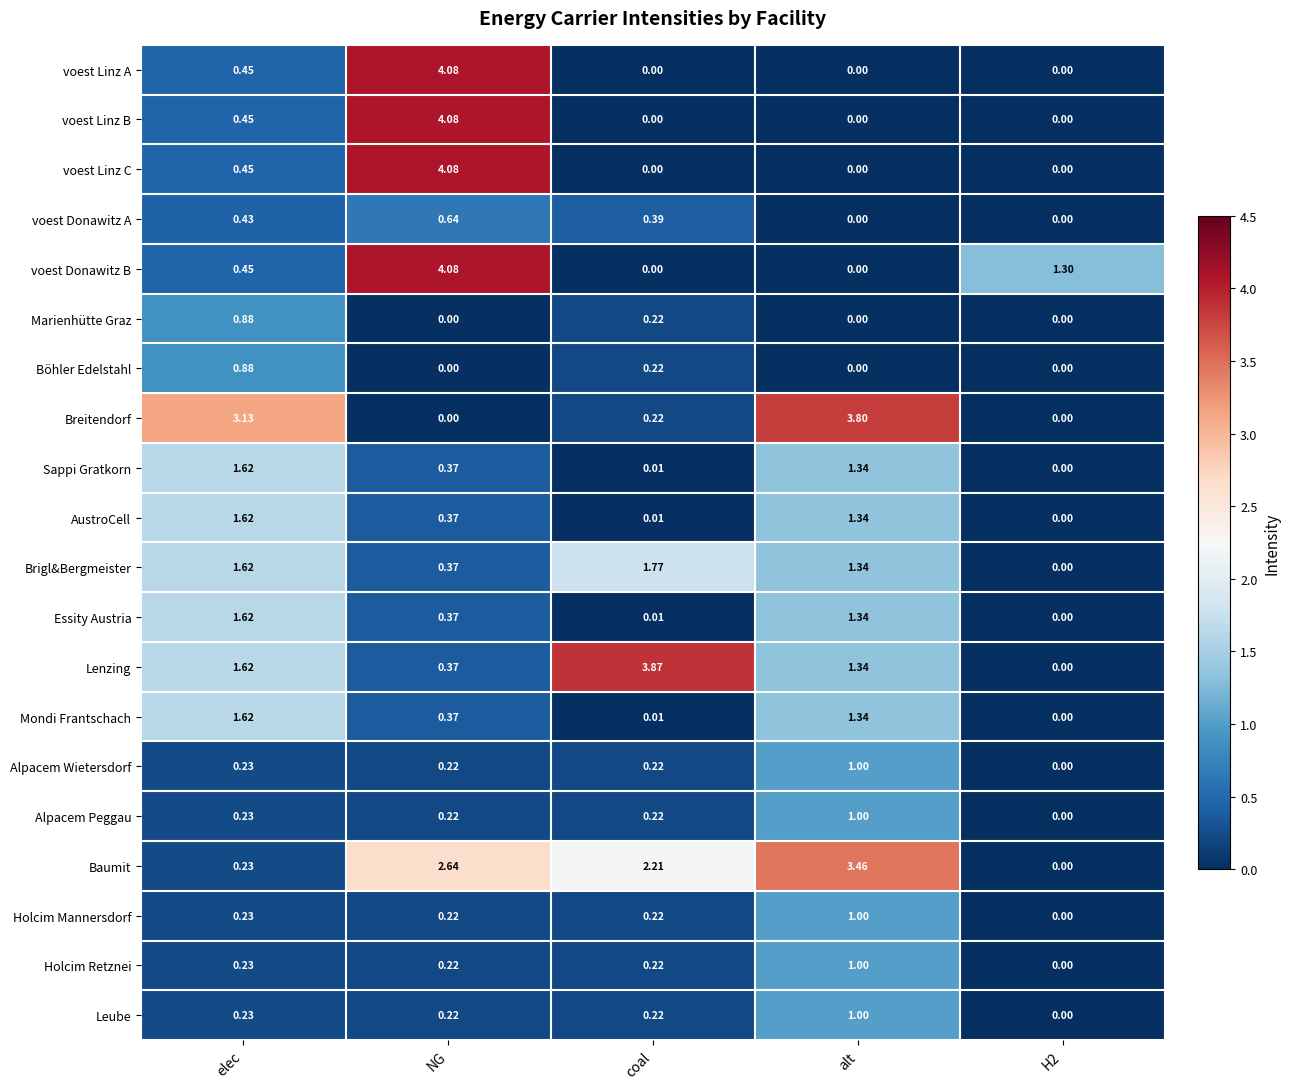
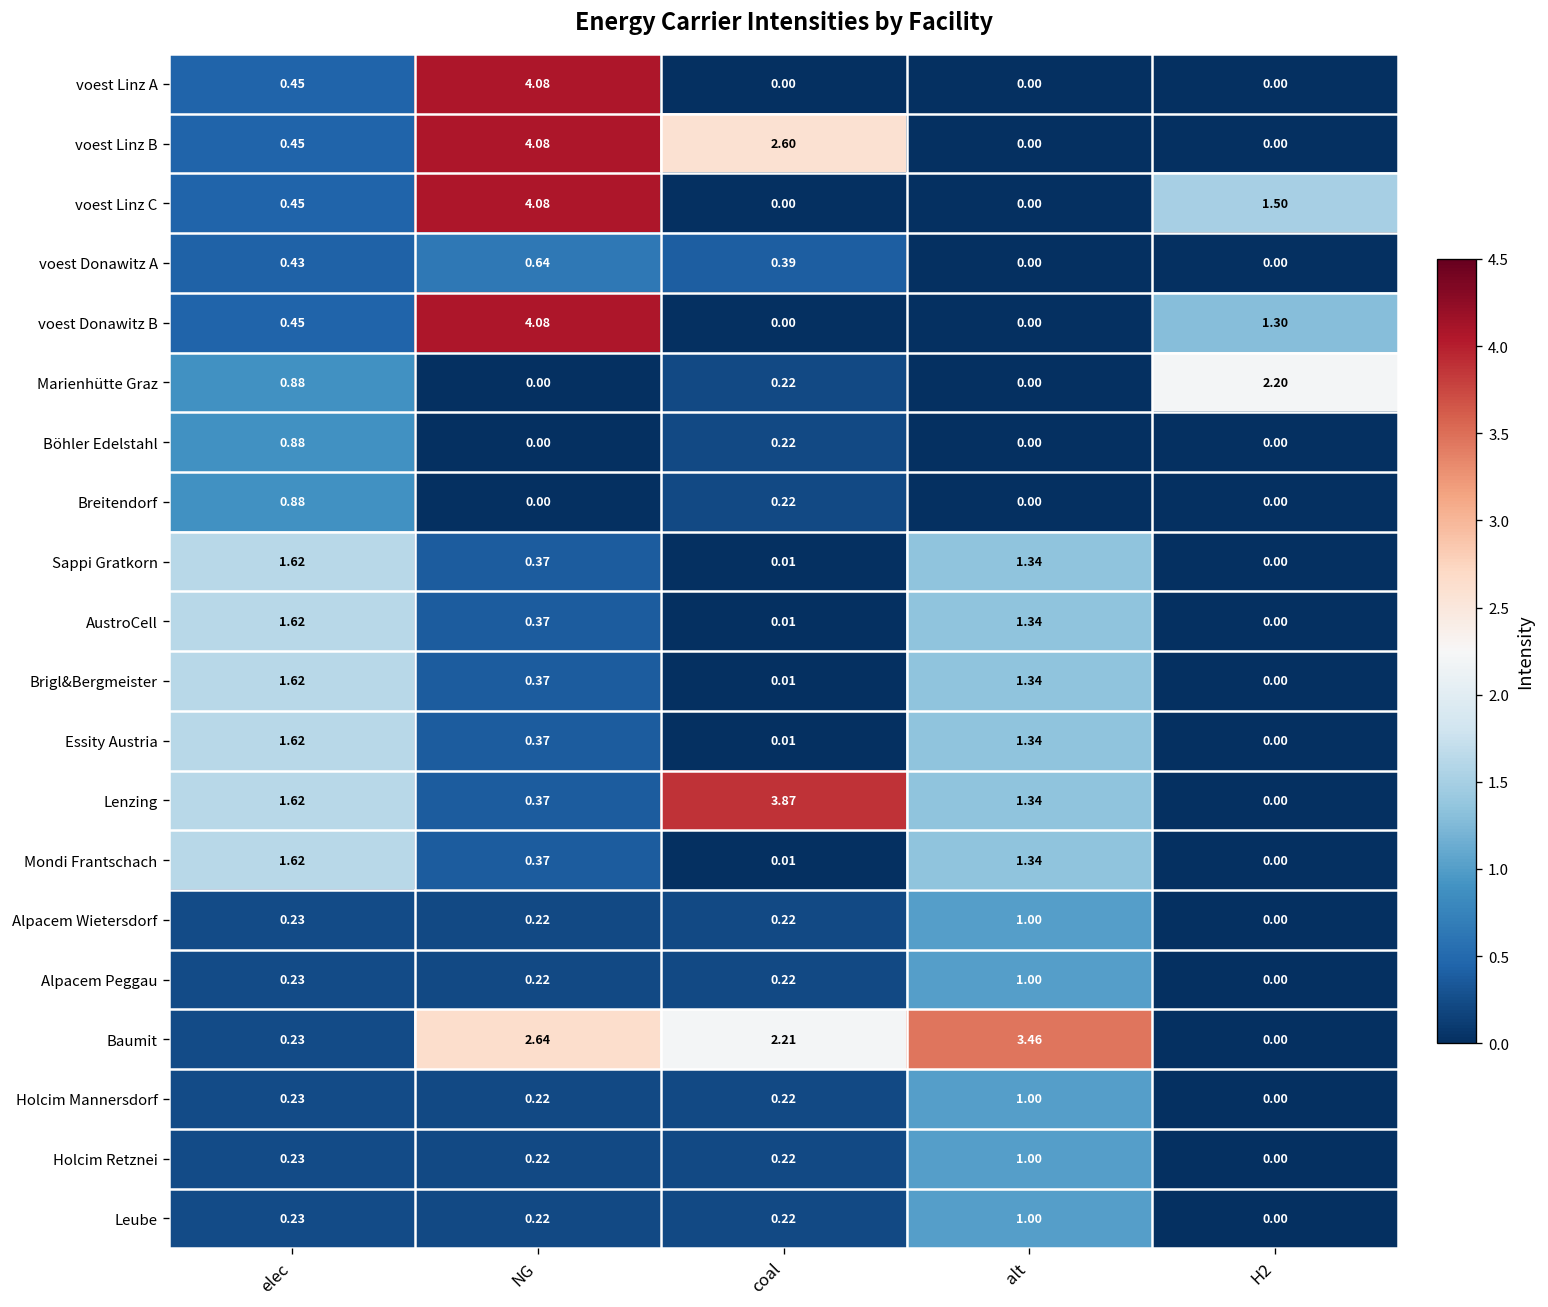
  {
    "voest Linz A": {
      "elec": 0.45,
      "NG": 4.08,
      "coal": 0.00,
      "alt": 0.00,
      "H2": 0.00
    },
    "voest Linz B": {
      "elec": 0.45,
      "NG": 4.08,
-     "coal": 0.00,
+     "coal": 2.60,
      "alt": 0.00,
      "H2": 0.00
    },
    "voest Linz C": {
      "elec": 0.45,
      "NG": 4.08,
      "coal": 0.00,
      "alt": 0.00,
-     "H2": 0.00
+     "H2": 1.50
    },
    "voest Donawitz A": {
      "elec": 0.43,
      "NG": 0.64,
      "coal": 0.39,
      "alt": 0.00,
      "H2": 0.00
    },
    "voest Donawitz B": {
      "elec": 0.45,
      "NG": 4.08,
      "coal": 0.00,
      "alt": 0.00,
      "H2": 1.30
    },
    "Marienhütte Graz": {
      "elec": 0.88,
      "NG": 0.00,
      "coal": 0.22,
      "alt": 0.00,
-     "H2": 0.00
+     "H2": 2.20
    },
    "Böhler Edelstahl": {
      "elec": 0.88,
      "NG": 0.00,
      "coal": 0.22,
      "alt": 0.00,
      "H2": 0.00
    },
    "Breitendorf": {
-     "elec": 3.13,
+     "elec": 0.88,
      "NG": 0.00,
      "coal": 0.22,
-     "alt": 3.80,
+     "alt": 0.00,
      "H2": 0.00
    },
    "Sappi Gratkorn": {
      "elec": 1.62,
      "NG": 0.37,
      "coal": 0.01,
      "alt": 1.34,
      "H2": 0.00
    },
    "AustroCell": {
      "elec": 1.62,
      "NG": 0.37,
      "coal": 0.01,
      "alt": 1.34,
      "H2": 0.00
    },
    "Brigl&Bergmeister": {
      "elec": 1.62,
      "NG": 0.37,
-     "coal": 1.77,
+     "coal": 0.01,
      "alt": 1.34,
      "H2": 0.00
    },
    "Essity Austria": {
      "elec": 1.62,
      "NG": 0.37,
      "coal": 0.01,
      "alt": 1.34,
      "H2": 0.00
    },
    "Lenzing": {
      "elec": 1.62,
      "NG": 0.37,
      "coal": 3.87,
      "alt": 1.34,
      "H2": 0.00
    },
    "Mondi Frantschach": {
      "elec": 1.62,
      "NG": 0.37,
      "coal": 0.01,
      "alt": 1.34,
      "H2": 0.00
    },
    "Alpacem Wietersdorf": {
      "elec": 0.23,
      "NG": 0.22,
      "coal": 0.22,
      "alt": 1.00,
      "H2": 0.00
    },
    "Alpacem Peggau": {
      "elec": 0.23,
      "NG": 0.22,
      "coal": 0.22,
      "alt": 1.00,
      "H2": 0.00
    },
    "Baumit": {
      "elec": 0.23,
      "NG": 2.64,
      "coal": 2.21,
      "alt": 3.46,
      "H2": 0.00
    },
    "Holcim Mannersdorf": {
      "elec": 0.23,
      "NG": 0.22,
      "coal": 0.22,
      "alt": 1.00,
      "H2": 0.00
    },
    "Holcim Retznei": {
      "elec": 0.23,
      "NG": 0.22,
      "coal": 0.22,
      "alt": 1.00,
      "H2": 0.00
    },
    "Leube": {
      "elec": 0.23,
      "NG": 0.22,
      "coal": 0.22,
      "alt": 1.00,
      "H2": 0.00
    }
  }
